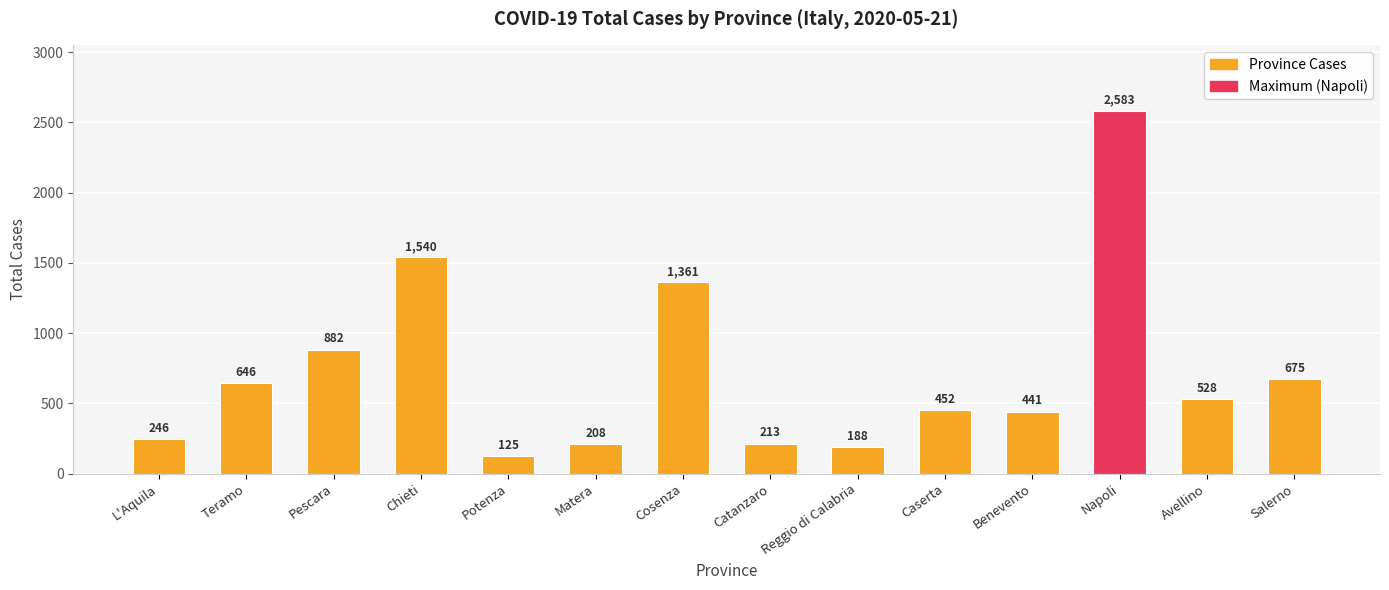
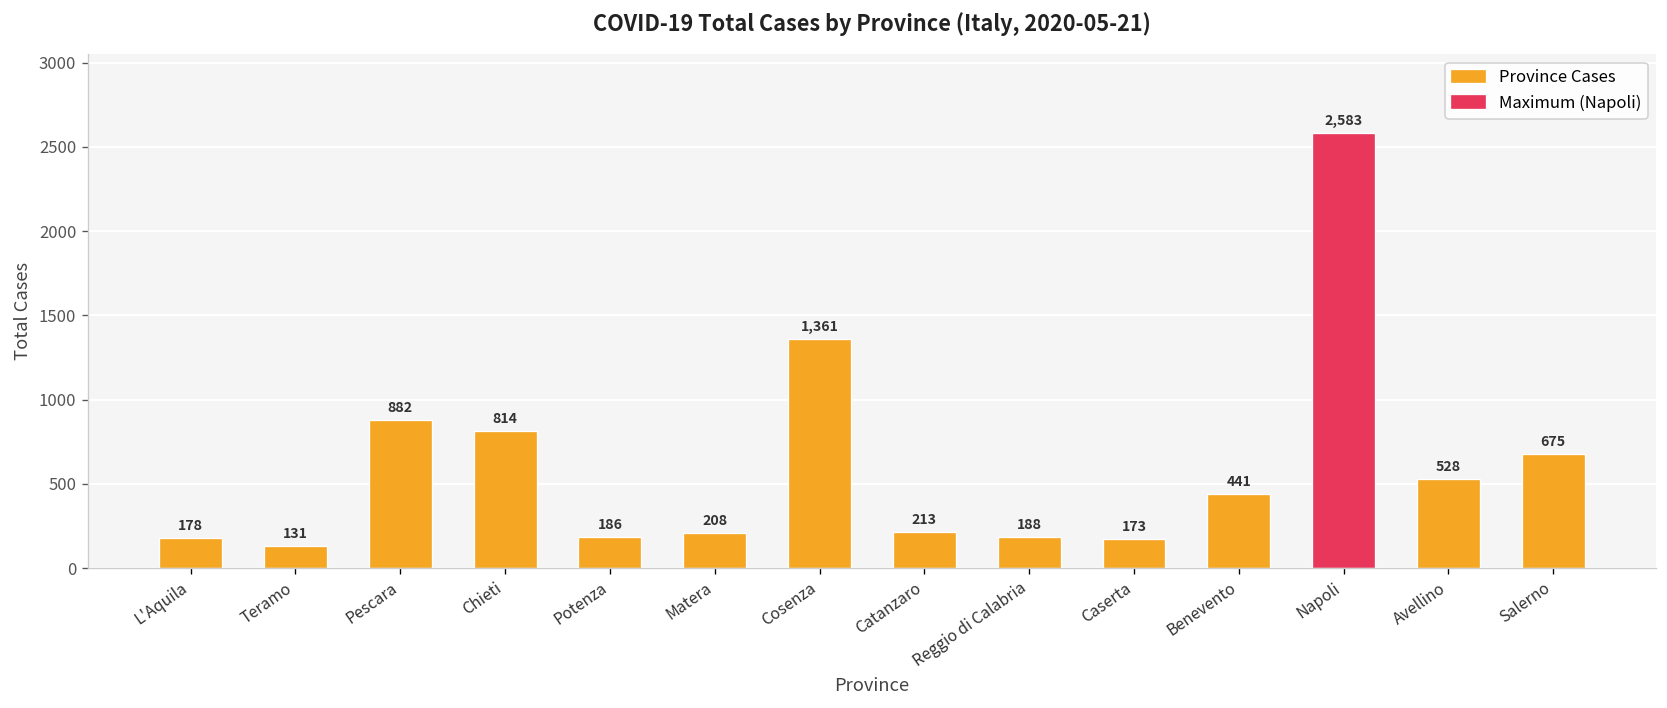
  {
-   "L'Aquila": "246",
-   "Teramo": "646",
+   "L'Aquila": "178",
+   "Teramo": "131",
    "Pescara": "882",
-   "Chieti": "1,540",
-   "Potenza": "125",
+   "Chieti": "814",
+   "Potenza": "186",
    "Matera": "208",
    "Cosenza": "1,361",
    "Catanzaro": "213",
    "Reggio di Calabria": "188",
-   "Caserta": "452",
+   "Caserta": "173",
    "Benevento": "441",
    "Napoli": "2,583",
    "Avellino": "528",
    "Salerno": "675"
  }
